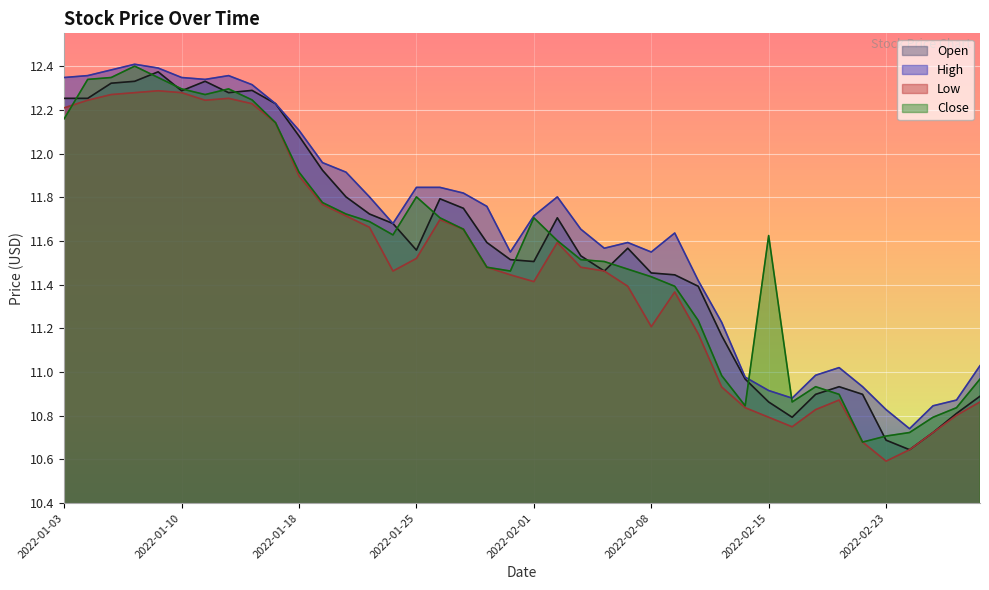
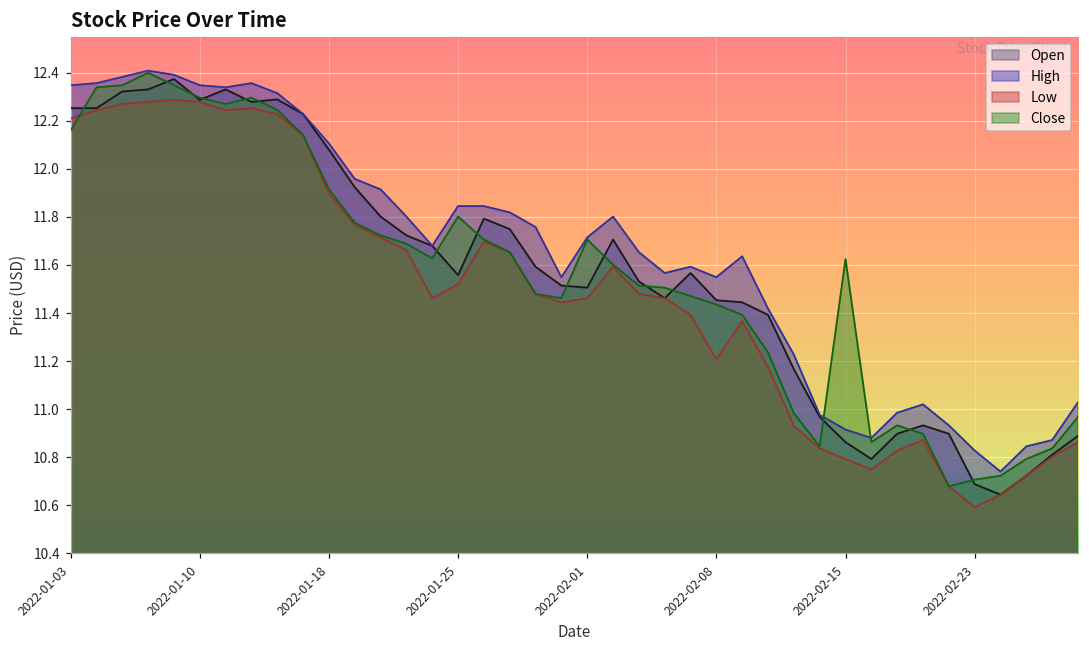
  {
    "Low": {
      "2022-01-03": 12.21,
      "2022-01-18": 11.90,
      "2022-01-25": 11.52,
-     "2022-02-01": 11.41,
+     "2022-02-01": 11.46,
      "2022-02-08": 11.21,
      "2022-02-15": 10.79,
      "2022-02-23": 10.59
    },
    "Close": {
      "2022-01-03": 12.16,
      "2022-01-18": 11.91,
      "2022-01-25": 11.80,
      "2022-02-08": 11.44,
      "2022-02-15": 11.62,
      "2022-02-23": 10.71
    }
  }
